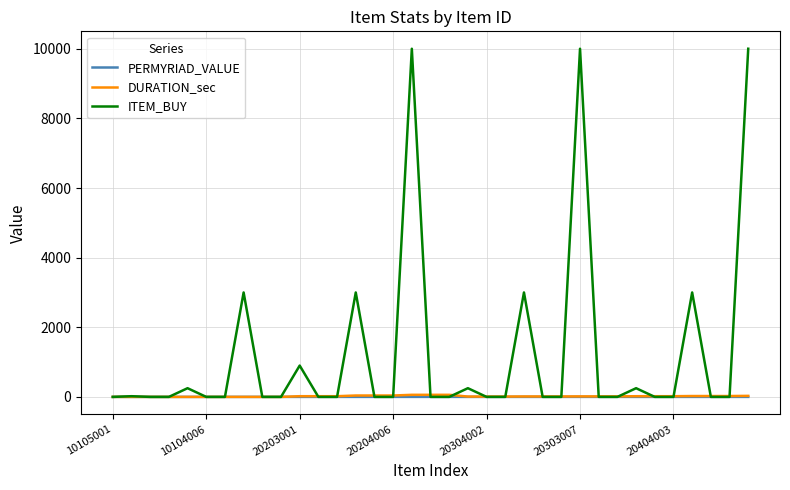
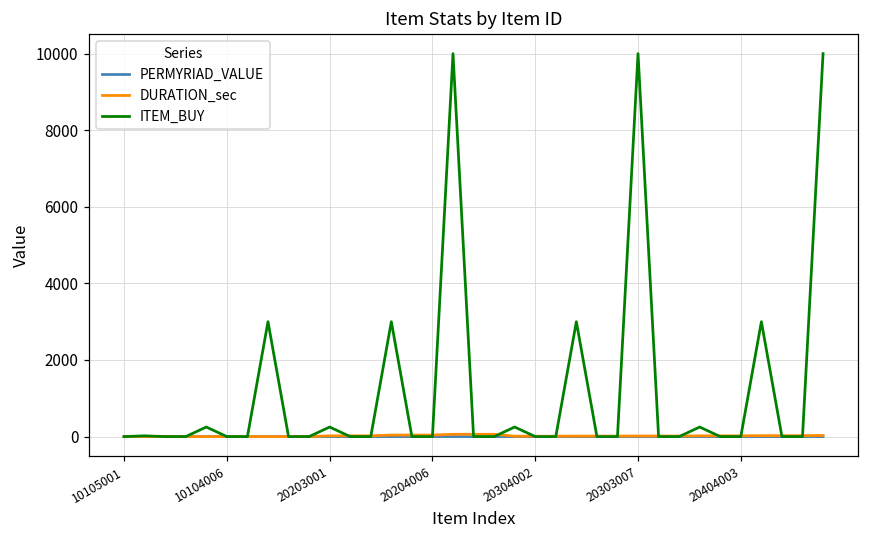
  {
    "ITEM_BUY": {
-     "20203001": 900,
+     "20203001": 300,
      "20303007": 10000
    }
  }
